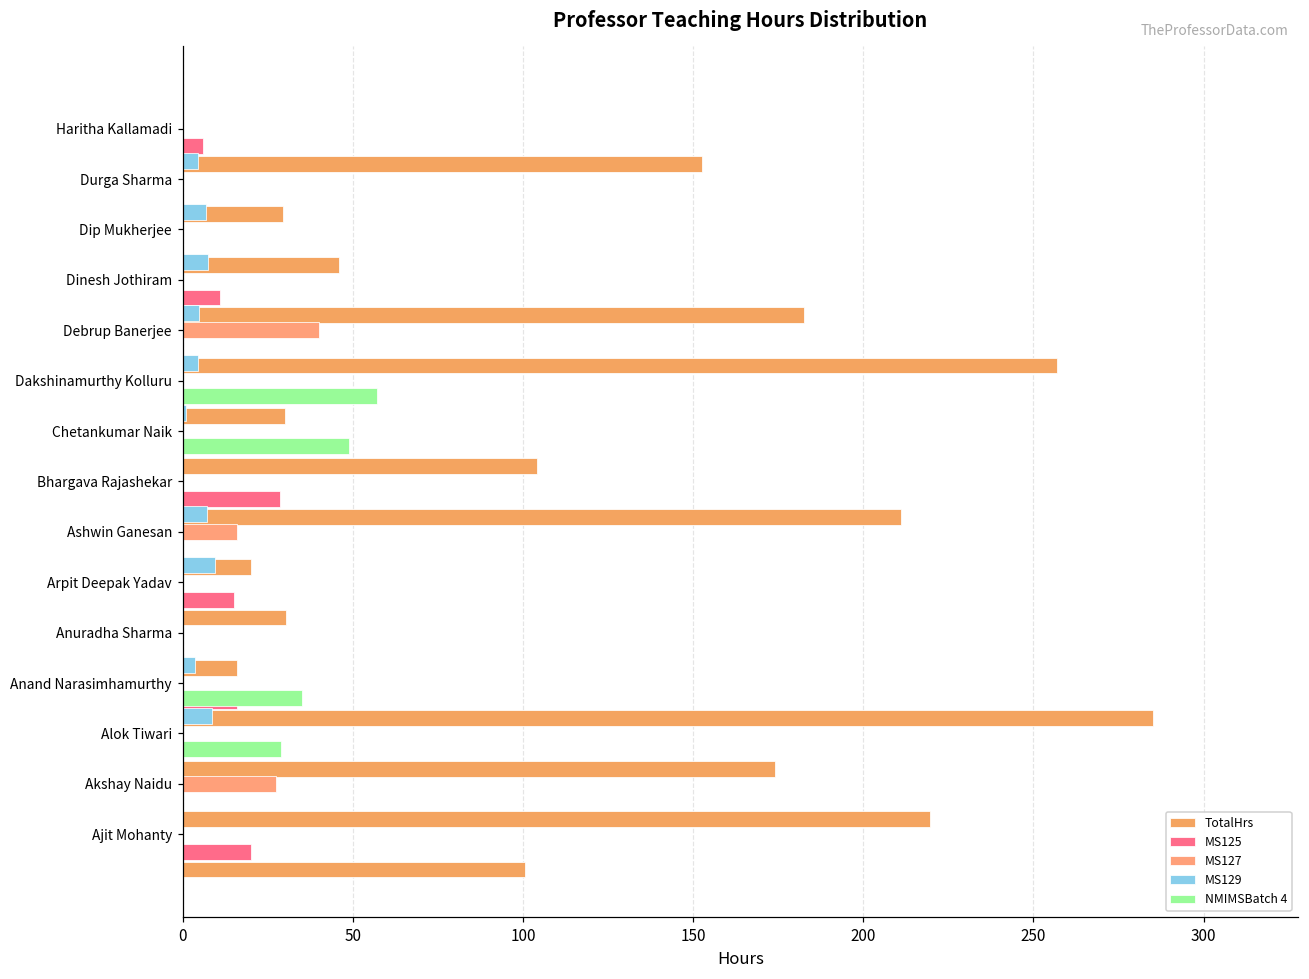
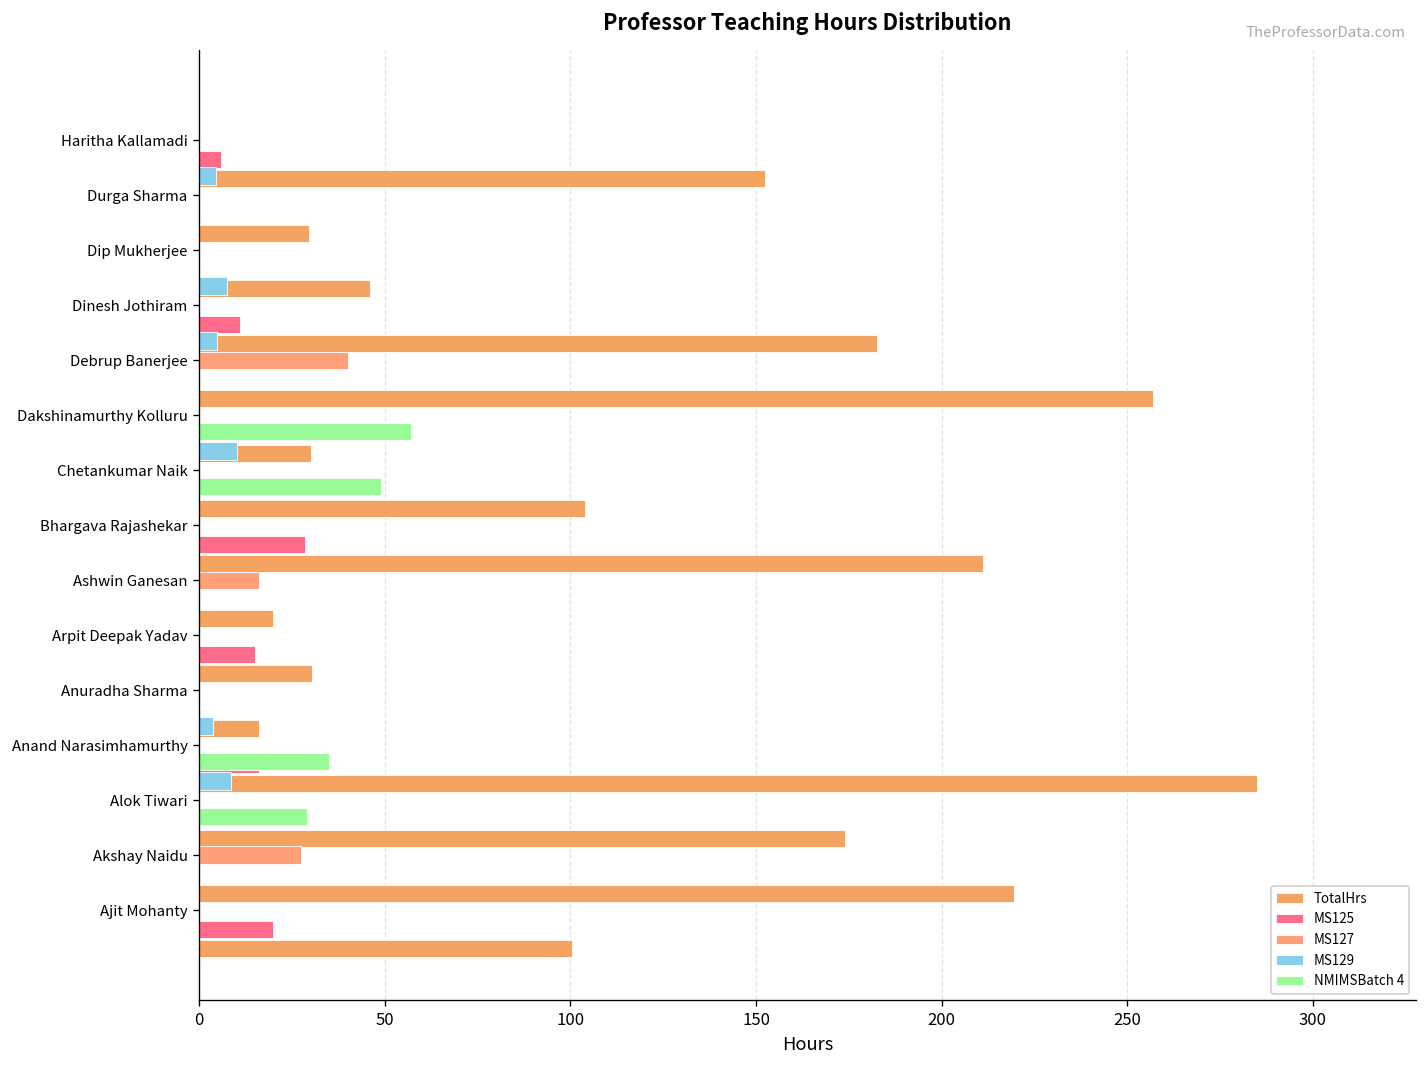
  {
    "MS129": {
      "Haritha Kallamadi": 0,
-     "Dip Mukherjee": 7,
-     "Dakshinamurthy Kolluru": 5,
-     "Chetankumar Naik": 1,
+     "Dip Mukherjee": 0,
+     "Dakshinamurthy Kolluru": 0,
+     "Chetankumar Naik": 10,
      "Bhargava Rajashekar": 0,
-     "Ashwin Ganesan": 7,
-     "Arpit Deepak Yadav": 10,
+     "Ashwin Ganesan": 0,
+     "Arpit Deepak Yadav": 0,
      "Anuradha Sharma": 0,
      "Akshay Naidu": 0,
      "Ajit Mohanty": 0
    }
  }
